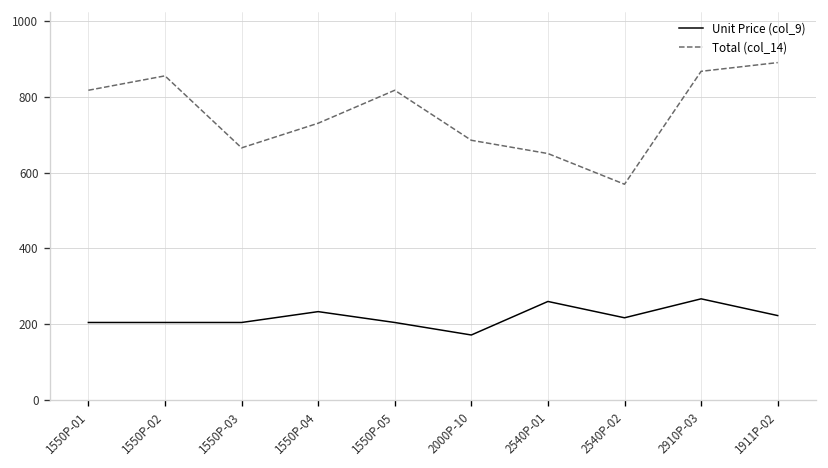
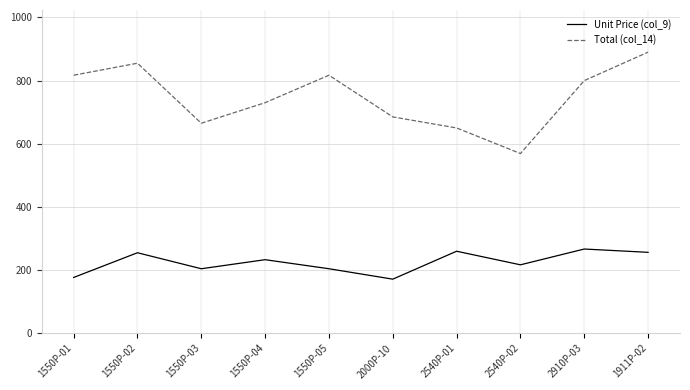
  {
    "Unit Price (col_9)": {
-     "1550P-01": 200,
-     "1550P-02": 200,
+     "1550P-01": 180,
+     "1550P-02": 250,
      "1550P-03": 200,
      "1550P-04": 230,
      "1550P-05": 200,
      "2000P-10": 170,
      "2540P-01": 260,
      "2540P-02": 220,
      "2910P-03": 270,
-     "1911P-02": 220
+     "1911P-02": 260
    },
    "Total (col_14)": {
      "1550P-01": 820,
      "1550P-02": 860,
      "1550P-03": 670,
      "1550P-04": 730,
      "1550P-05": 820,
      "2000P-10": 690,
      "2540P-01": 650,
      "2540P-02": 570,
-     "2910P-03": 870,
+     "2910P-03": 800,
      "1911P-02": 890
    }
  }
